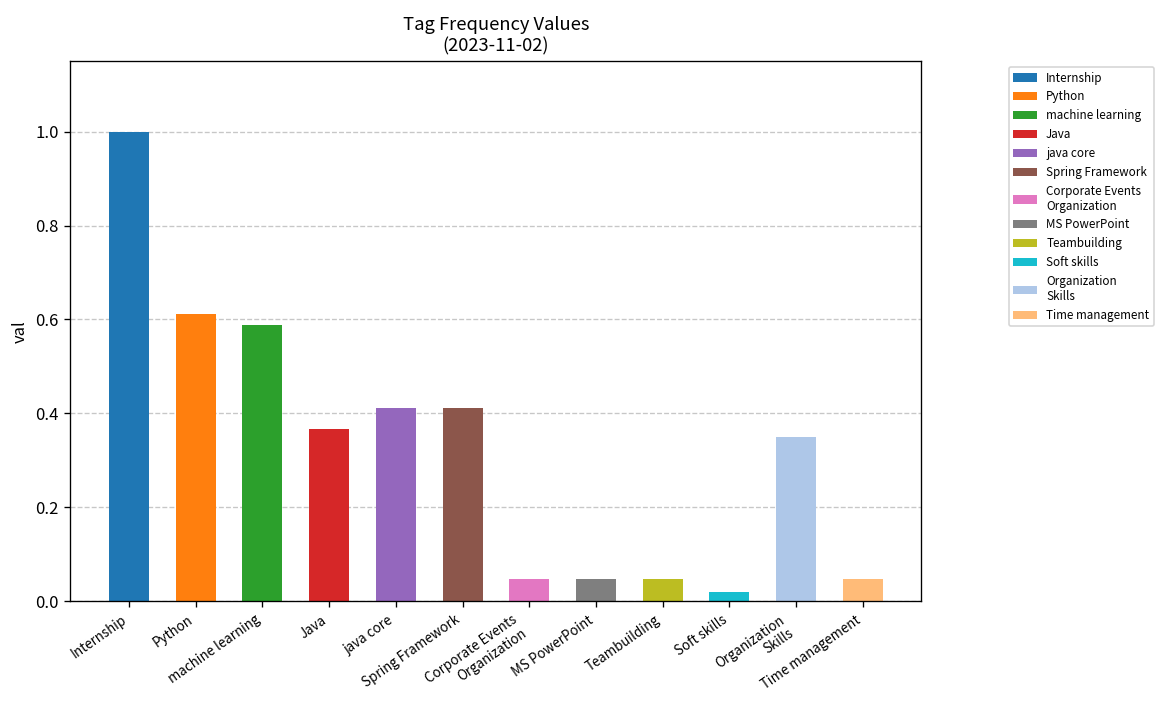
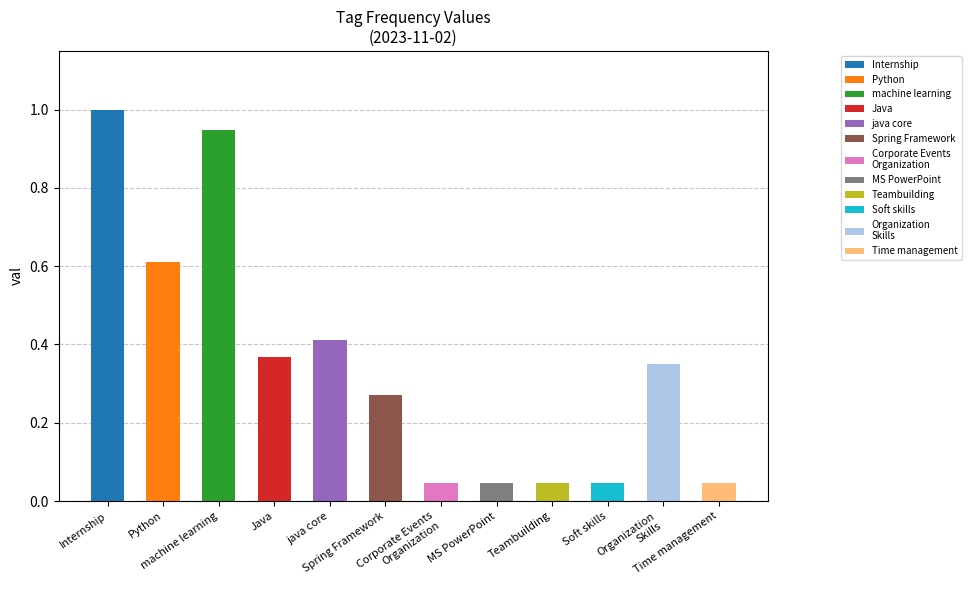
  {
    "Internship": 1.00,
    "Python": 0.61,
-   "machine learning": 0.59,
+   "machine learning": 0.95,
    "Java": 0.37,
    "java core": 0.41,
-   "Spring Framework": 0.41,
+   "Spring Framework": 0.27,
    "Corporate Events Organization": 0.05,
    "MS PowerPoint": 0.05,
    "Teambuilding": 0.05,
-   "Soft skills": 0.02,
+   "Soft skills": 0.05,
    "Organization Skills": 0.35,
    "Time management": 0.05
  }
